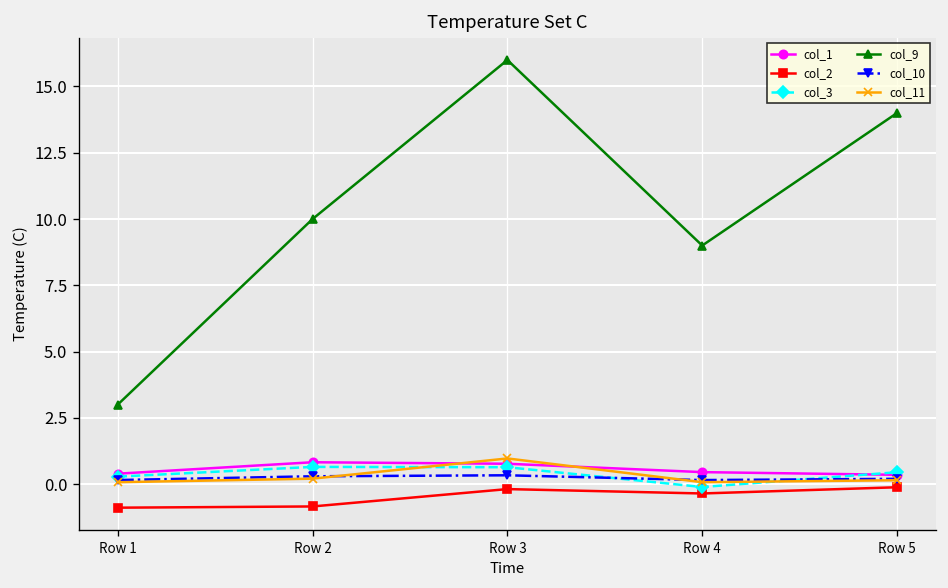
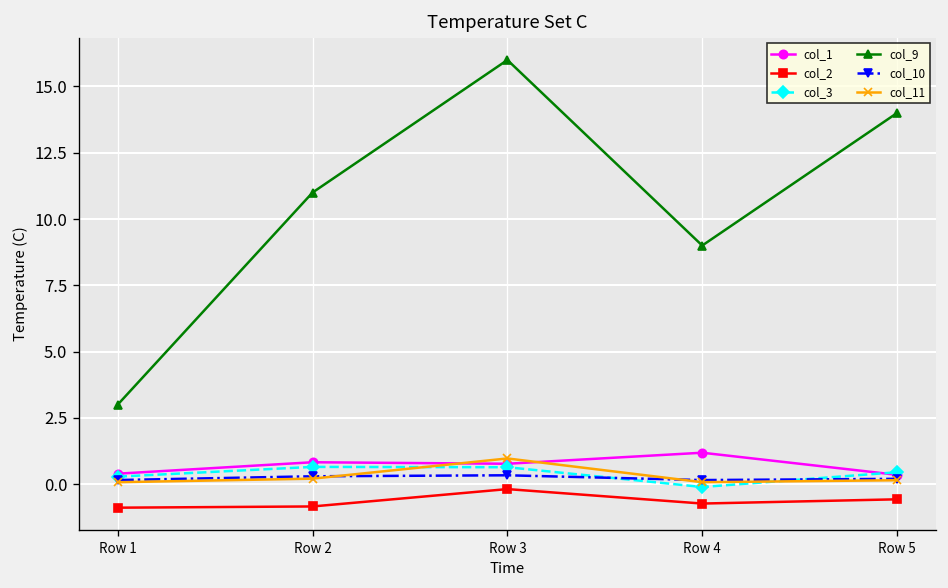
  {
    "col_1": {
      "Row 2": 0.8,
      "Row 3": 0.8,
-     "Row 4": 0.5
+     "Row 4": 1.2
    },
    "col_2": {
      "Row 1": -0.9,
      "Row 2": -0.8,
      "Row 3": -0.2,
-     "Row 4": -0.4,
-     "Row 5": -0.1
+     "Row 4": -0.7,
+     "Row 5": -0.6
    },
    "col_3": {
      "Row 2": 0.6,
      "Row 3": 0.6,
      "Row 4": -0.1
    },
    "col_9": {
      "Row 1": 3,
-     "Row 2": 10,
+     "Row 2": 11,
      "Row 3": 16,
      "Row 4": 9,
      "Row 5": 14
    },
    "col_10": {
      "Row 3": 0.3
    },
    "col_11": {
      "Row 3": 1.0
    }
  }
